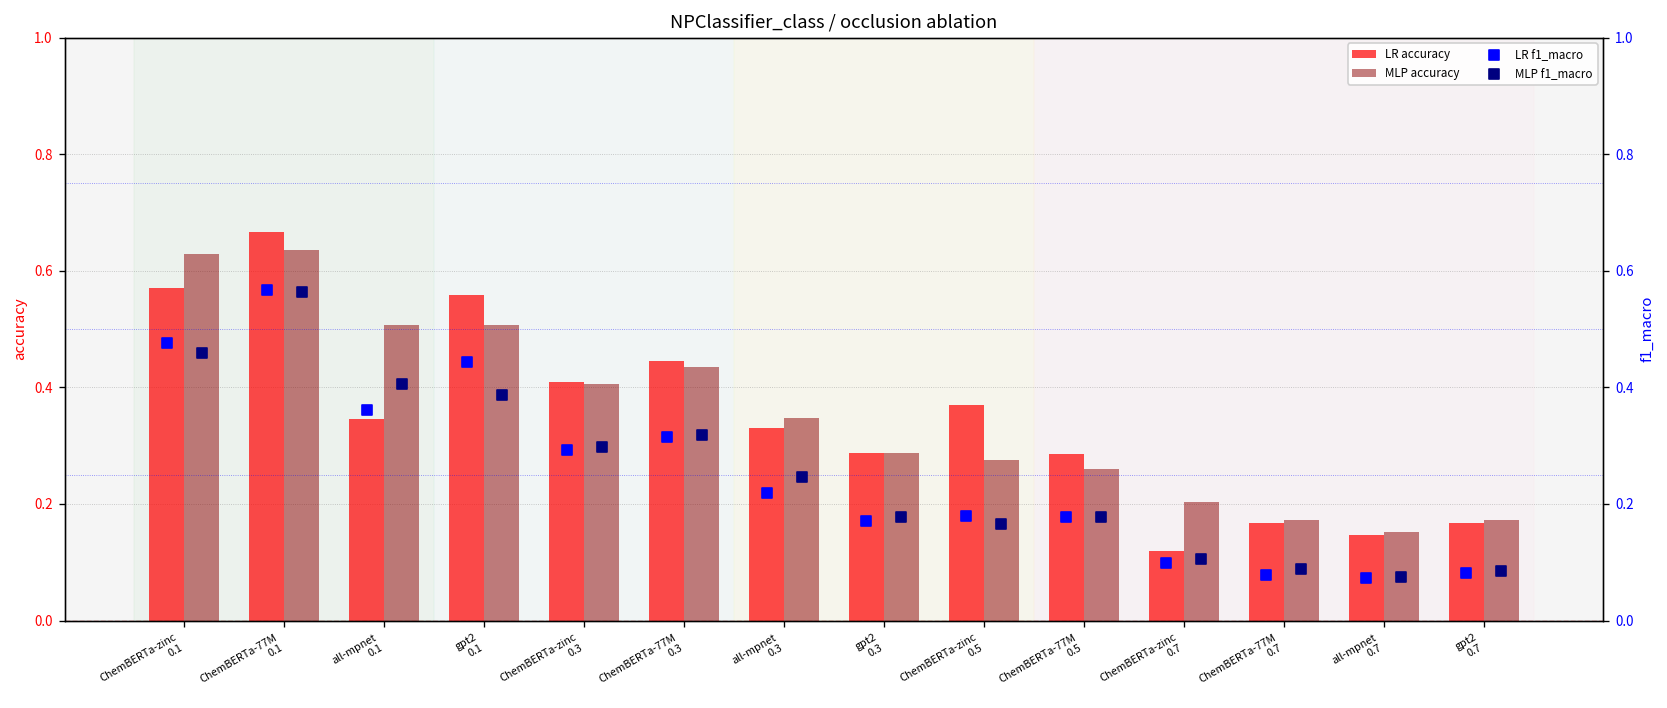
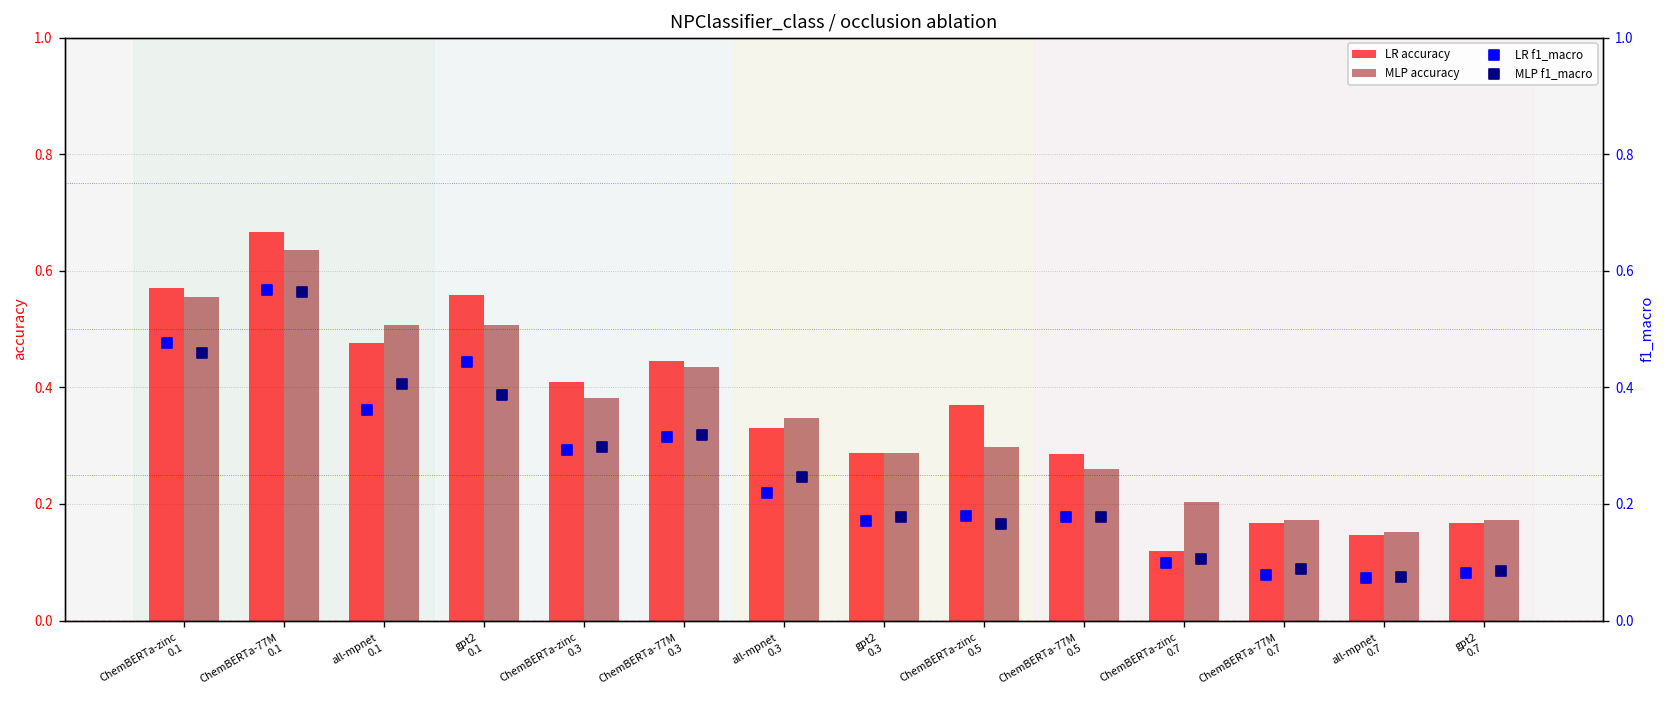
  {
    "LR accuracy": {
      "ChemBERTa-zinc 0.1": 0.57,
      "ChemBERTa-77M 0.1": 0.67,
-     "all-mpnet 0.1": 0.35,
+     "all-mpnet 0.1": 0.48,
      "gpt2 0.1": 0.56,
      "ChemBERTa-zinc 0.3": 0.41,
      "ChemBERTa-77M 0.3": 0.45,
      "all-mpnet 0.3": 0.33,
      "gpt2 0.3": 0.29,
      "ChemBERTa-zinc 0.5": 0.37,
      "ChemBERTa-77M 0.5": 0.29,
      "ChemBERTa-zinc 0.7": 0.12,
      "ChemBERTa-77M 0.7": 0.17,
      "all-mpnet 0.7": 0.15,
      "gpt2 0.7": 0.17
    },
    "MLP accuracy": {
-     "ChemBERTa-zinc 0.1": 0.63,
+     "ChemBERTa-zinc 0.1": 0.56,
      "ChemBERTa-77M 0.1": 0.64,
      "all-mpnet 0.1": 0.51,
      "gpt2 0.1": 0.51,
-     "ChemBERTa-zinc 0.3": 0.41,
+     "ChemBERTa-zinc 0.3": 0.38,
      "ChemBERTa-77M 0.3": 0.44,
      "all-mpnet 0.3": 0.35,
      "gpt2 0.3": 0.29,
-     "ChemBERTa-zinc 0.5": 0.28,
+     "ChemBERTa-zinc 0.5": 0.30,
      "ChemBERTa-77M 0.5": 0.26,
      "ChemBERTa-zinc 0.7": 0.20,
      "ChemBERTa-77M 0.7": 0.17,
      "all-mpnet 0.7": 0.15,
      "gpt2 0.7": 0.17
    }
  }
